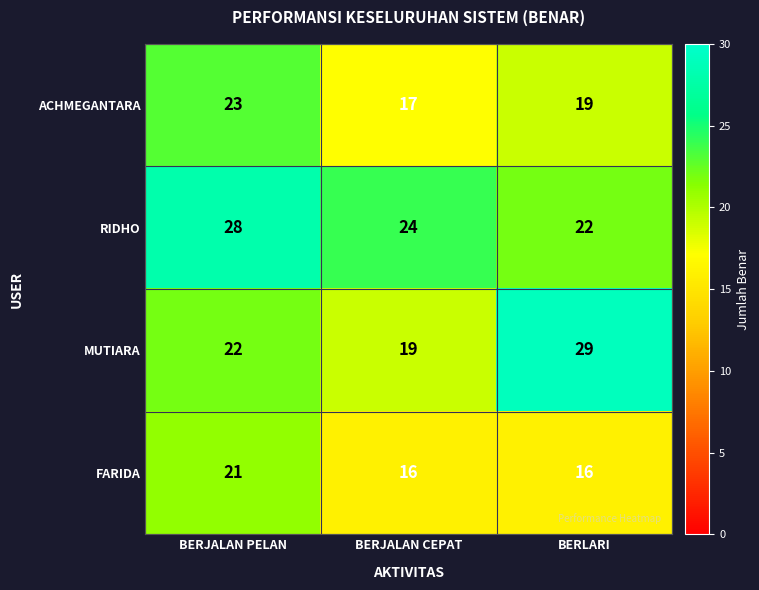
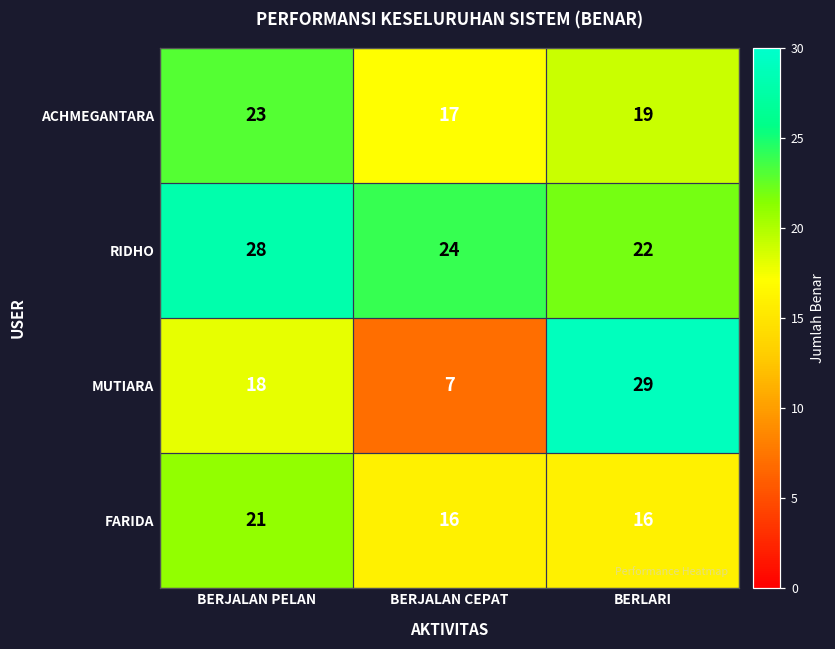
  {
    "ACHMEGANTARA": {
      "BERJALAN PELAN": 23,
      "BERJALAN CEPAT": 17,
      "BERLARI": 19
    },
    "RIDHO": {
      "BERJALAN PELAN": 28,
      "BERJALAN CEPAT": 24,
      "BERLARI": 22
    },
    "MUTIARA": {
-     "BERJALAN PELAN": 22,
-     "BERJALAN CEPAT": 19,
+     "BERJALAN PELAN": 18,
+     "BERJALAN CEPAT": 7,
      "BERLARI": 29
    },
    "FARIDA": {
      "BERJALAN PELAN": 21,
      "BERJALAN CEPAT": 16
    }
  }
